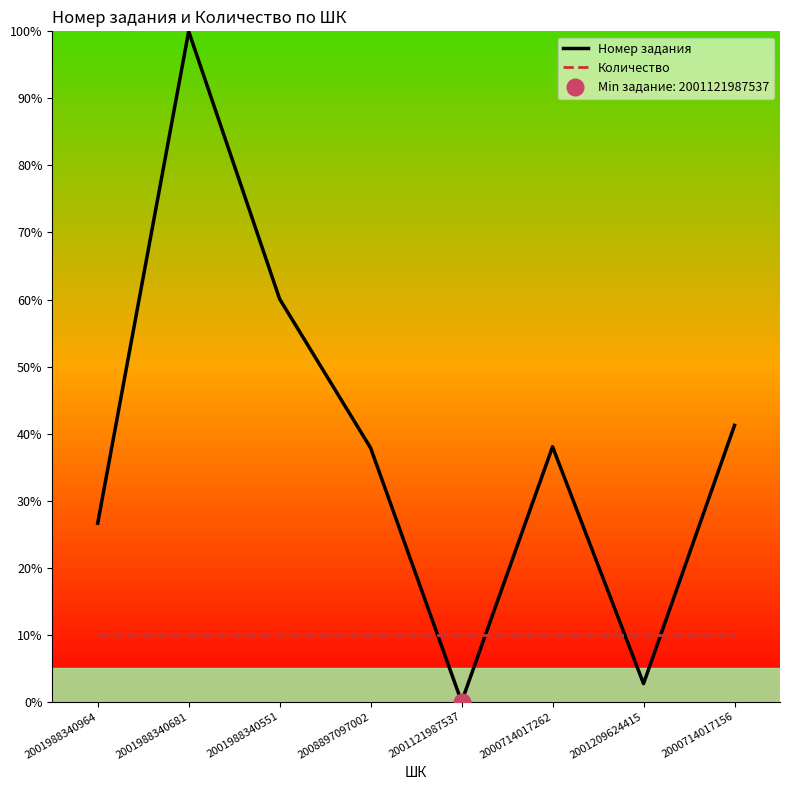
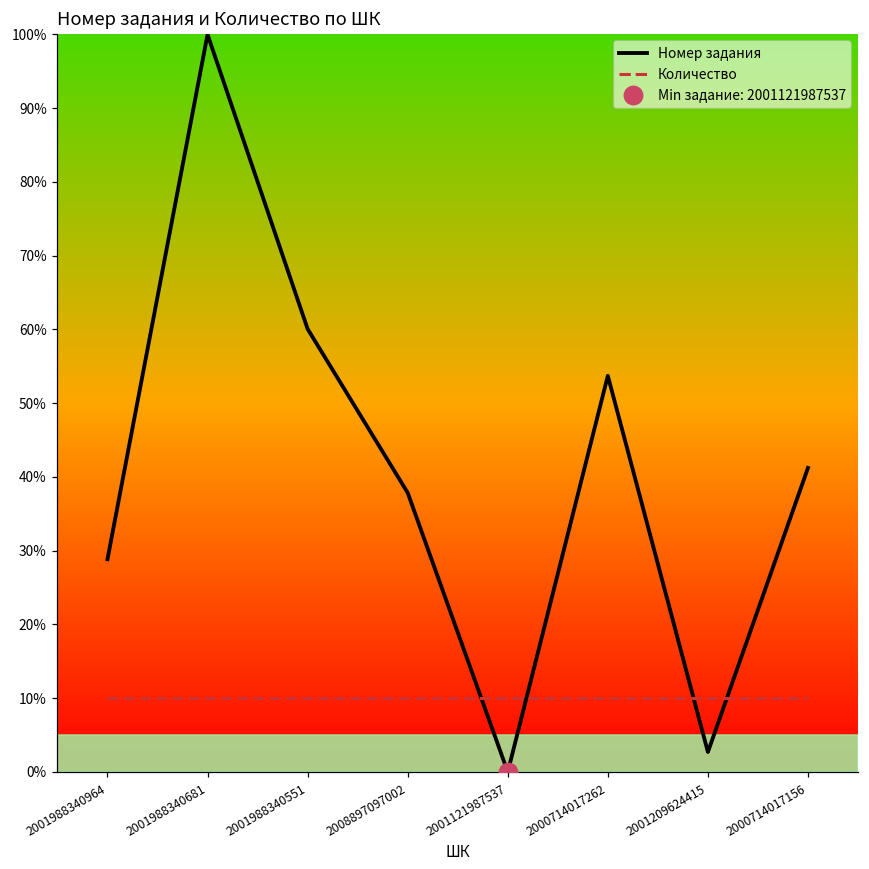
  {
    "Номер задания": {
-     "2001988340964": "27%",
+     "2001988340964": "29%",
      "2001988340681": "100%",
      "2001988340551": "60%",
      "2008897097002": "38%",
-     "2000714017262": "38%",
+     "2000714017262": "54%",
      "2000714017156": "41%"
    }
  }
